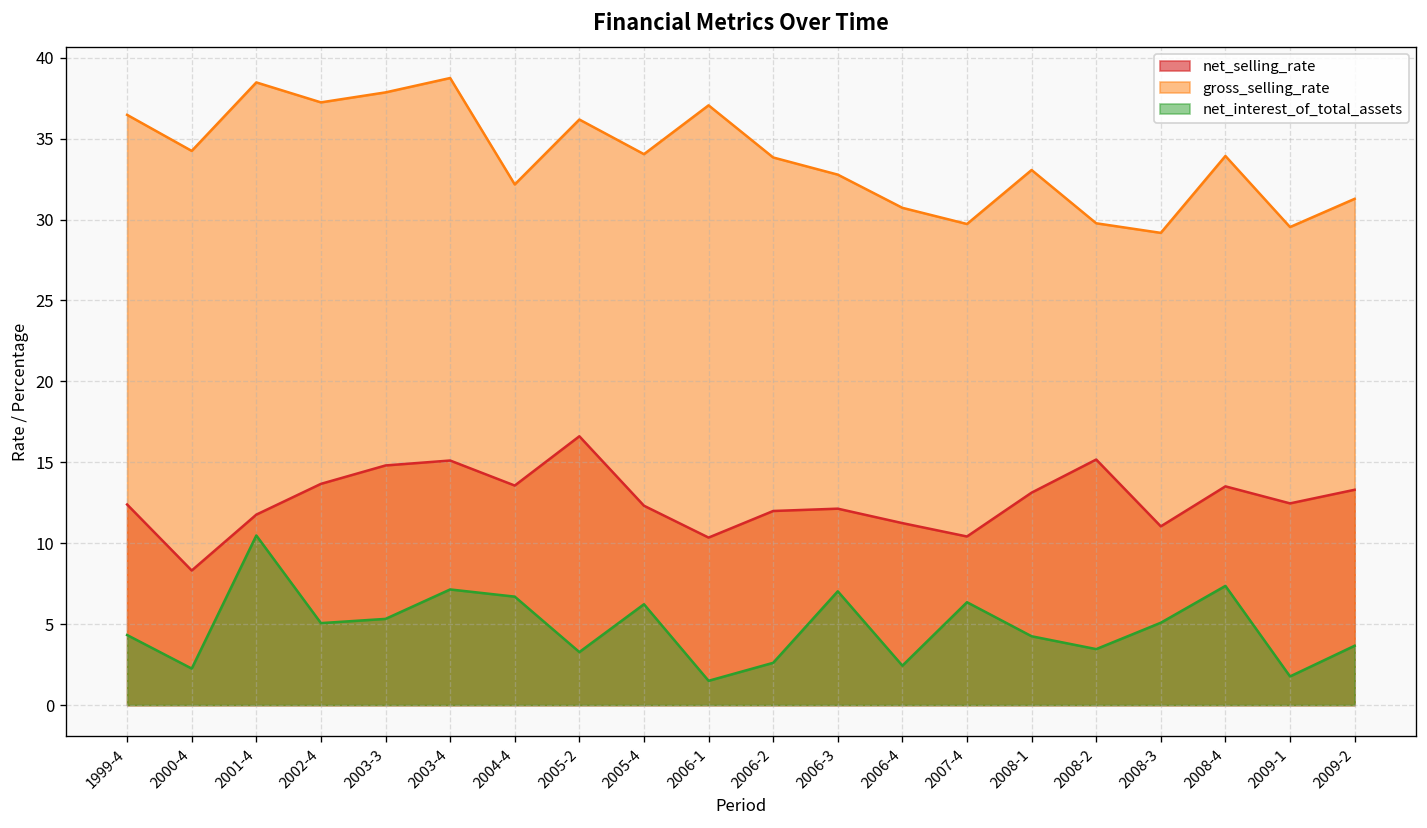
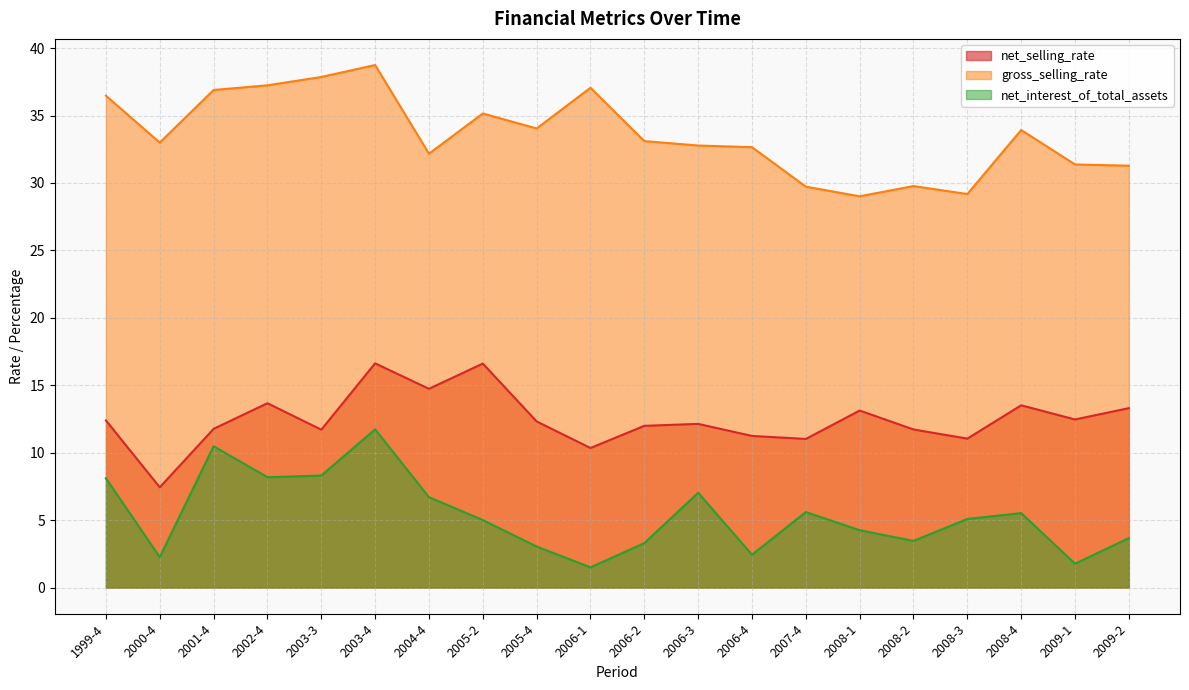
  {
    "net_selling_rate": {
      "1999-4": 12.4,
-     "2000-4": 8.3,
+     "2000-4": 7.4,
      "2001-4": 11.8,
      "2002-4": 13.7,
-     "2003-3": 14.8,
-     "2003-4": 15.1,
-     "2004-4": 13.6,
+     "2003-3": 11.7,
+     "2003-4": 16.6,
+     "2004-4": 14.7,
      "2005-2": 16.6,
      "2005-4": 12.3,
      "2006-1": 10.3,
      "2006-2": 12.0,
      "2006-3": 12.1,
      "2006-4": 11.2,
-     "2007-4": 10.4,
+     "2007-4": 11.0,
      "2008-1": 13.1,
-     "2008-2": 15.2,
+     "2008-2": 11.7,
      "2008-3": 11.0,
      "2008-4": 13.5,
      "2009-1": 12.5,
      "2009-2": 13.3
    },
    "gross_selling_rate": {
      "1999-4": 36.5,
-     "2000-4": 34.2,
-     "2001-4": 38.5,
+     "2000-4": 33.0,
+     "2001-4": 36.9,
      "2002-4": 37.2,
      "2003-3": 37.9,
      "2003-4": 38.7,
      "2004-4": 32.2,
-     "2005-2": 36.2,
+     "2005-2": 35.1,
      "2005-4": 34.0,
      "2006-1": 37.1,
-     "2006-2": 33.8,
+     "2006-2": 33.1,
      "2006-3": 32.8,
-     "2006-4": 30.7,
+     "2006-4": 32.7,
      "2007-4": 29.7,
-     "2008-1": 33.1,
+     "2008-1": 29.0,
      "2008-2": 29.8,
      "2008-3": 29.2,
      "2008-4": 33.9,
-     "2009-1": 29.5,
+     "2009-1": 31.4,
      "2009-2": 31.3
    },
    "net_interest_of_total_assets": {
-     "1999-4": 4.3,
+     "1999-4": 8.1,
      "2000-4": 2.3,
      "2001-4": 10.5,
-     "2002-4": 5.1,
-     "2003-3": 5.3,
-     "2003-4": 7.1,
+     "2002-4": 8.2,
+     "2003-3": 8.3,
+     "2003-4": 11.7,
      "2004-4": 6.7,
-     "2005-2": 3.3,
-     "2005-4": 6.2,
+     "2005-2": 5.0,
+     "2005-4": 3.0,
      "2006-1": 1.5,
-     "2006-2": 2.6,
+     "2006-2": 3.3,
      "2006-3": 7.0,
      "2006-4": 2.4,
-     "2007-4": 6.4,
+     "2007-4": 5.6,
      "2008-1": 4.3,
      "2008-2": 3.5,
      "2008-3": 5.1,
-     "2008-4": 7.4,
+     "2008-4": 5.5,
      "2009-1": 1.8,
      "2009-2": 3.7
    }
  }
